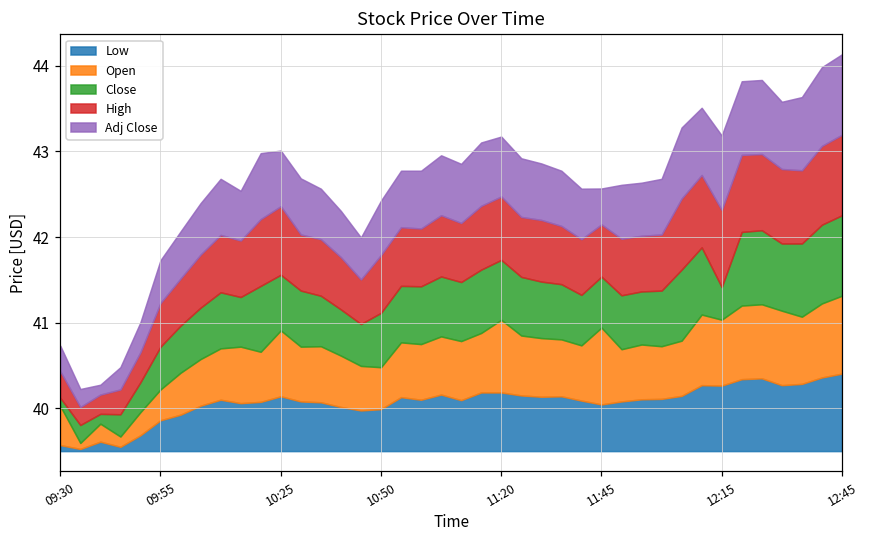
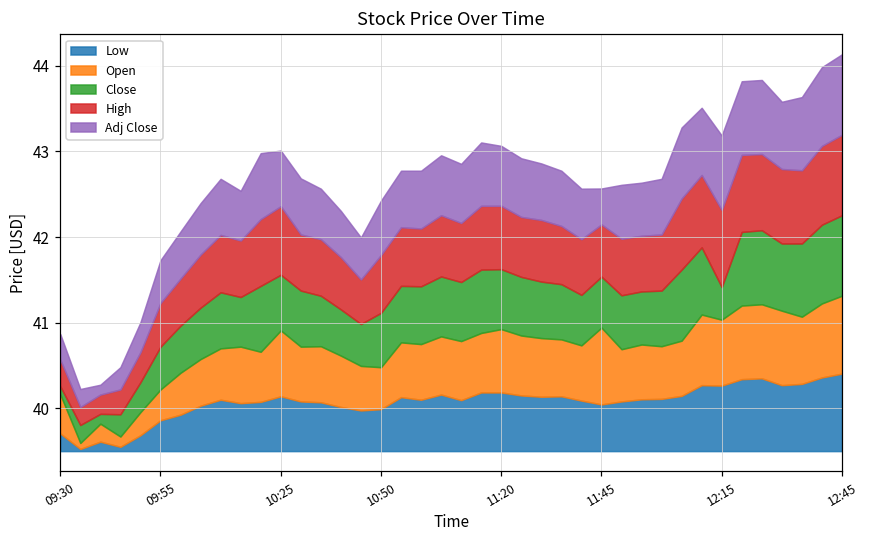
  {
    "Low": {
-     "09:30": 39.6,
+     "09:30": 39.7,
      "09:55": 39.9,
      "10:25": 40.1,
      "10:50": 40.0,
      "11:20": 40.2,
      "11:45": 40.0,
      "12:15": 40.3,
      "12:45": 40.4
    },
    "Open": {
      "09:30": 0.5,
      "09:55": 0.4,
      "10:25": 0.8,
      "10:50": 0.5,
-     "11:20": 0.8,
+     "11:20": 0.7,
      "11:45": 0.9,
      "12:15": 0.8,
      "12:45": 0.9
    },
    "Close": {
      "09:30": 0.1,
      "09:55": 0.5,
      "10:25": 0.7,
      "10:50": 0.6,
      "11:20": 0.7,
      "11:45": 0.6,
      "12:15": 0.4,
      "12:45": 0.9
    },
    "High": {
      "09:30": 0.3,
      "09:55": 0.5,
      "10:25": 0.8,
      "10:50": 0.7,
      "11:20": 0.7,
      "11:45": 0.6,
      "12:15": 0.9,
      "12:45": 0.9
    },
    "Adj Close": {
      "09:30": 0.3,
      "09:55": 0.5,
      "10:25": 0.7,
      "10:50": 0.6,
      "11:20": 0.7,
      "11:45": 0.4,
      "12:15": 0.9,
      "12:45": 0.9
    }
  }
